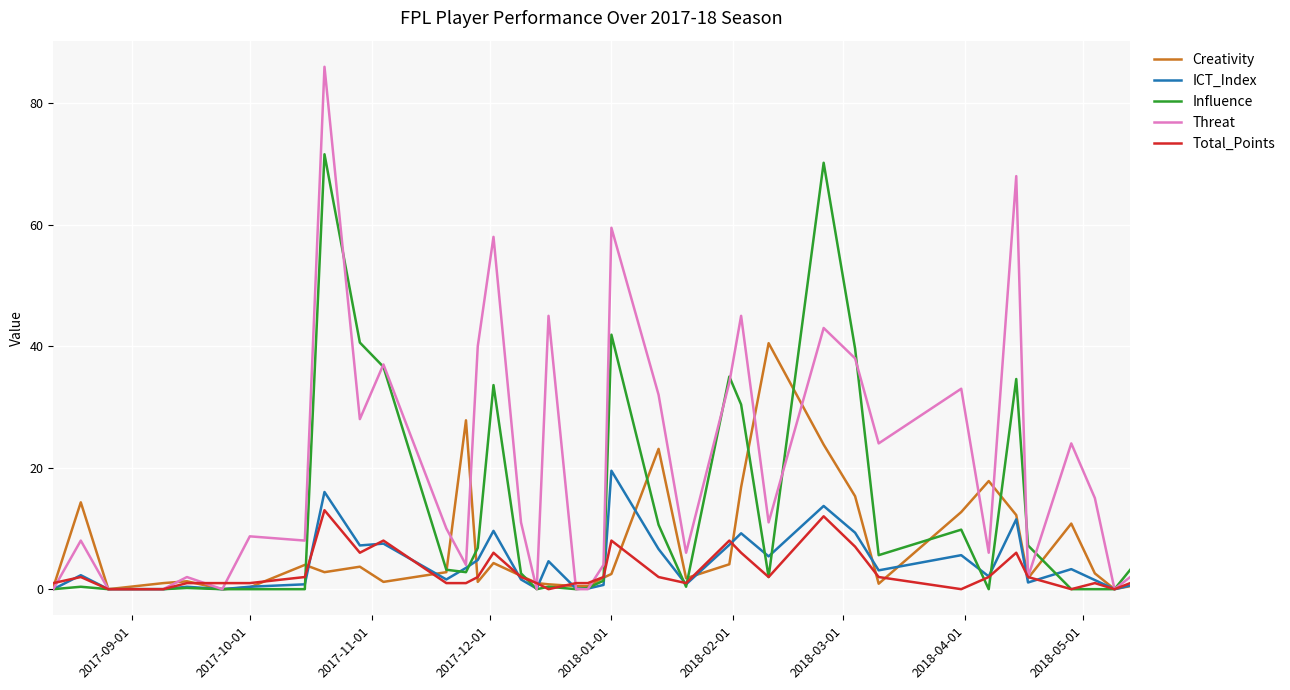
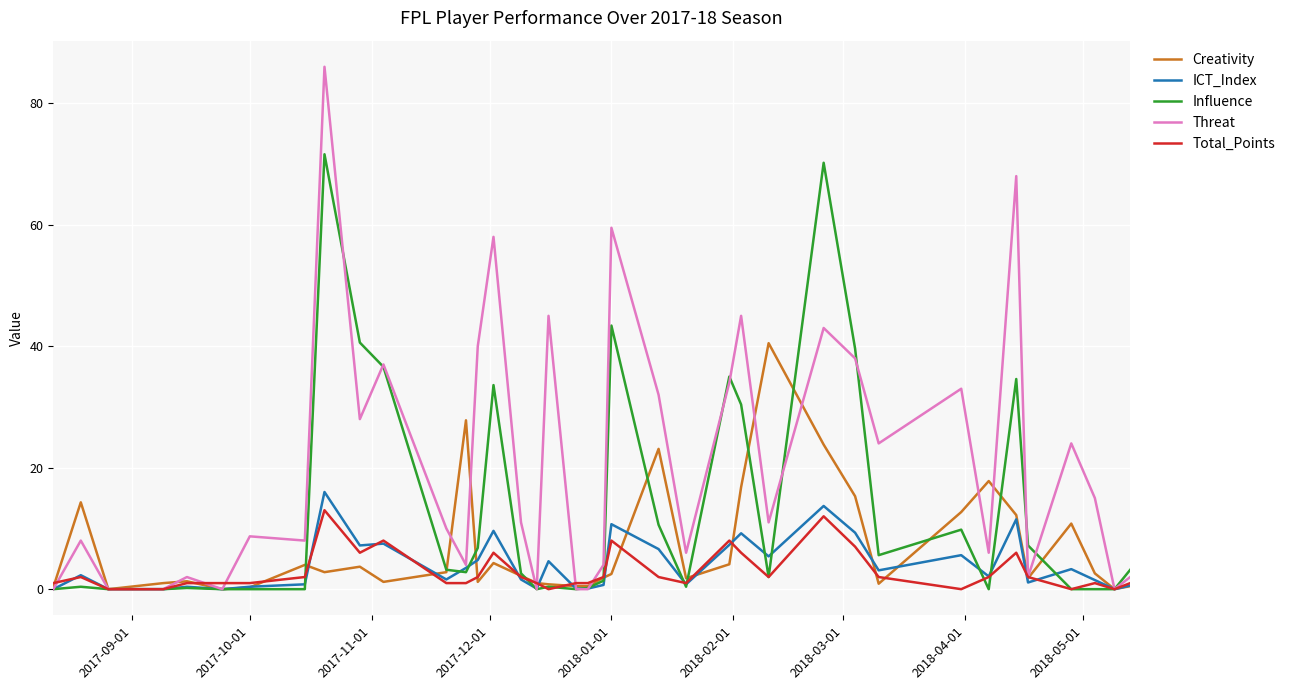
  {
    "Creativity": {
      "2018-01-01": 3
    },
    "ICT_Index": {
-     "2018-01-01": 20
+     "2018-01-01": 11
    },
    "Influence": {
-     "2018-01-01": 42
+     "2018-01-01": 43
    },
    "Threat": {
      "2017-10-01": 9,
      "2018-01-01": 60
    },
    "Total_Points": {
      "2017-10-01": 1,
      "2018-01-01": 8
    }
  }
